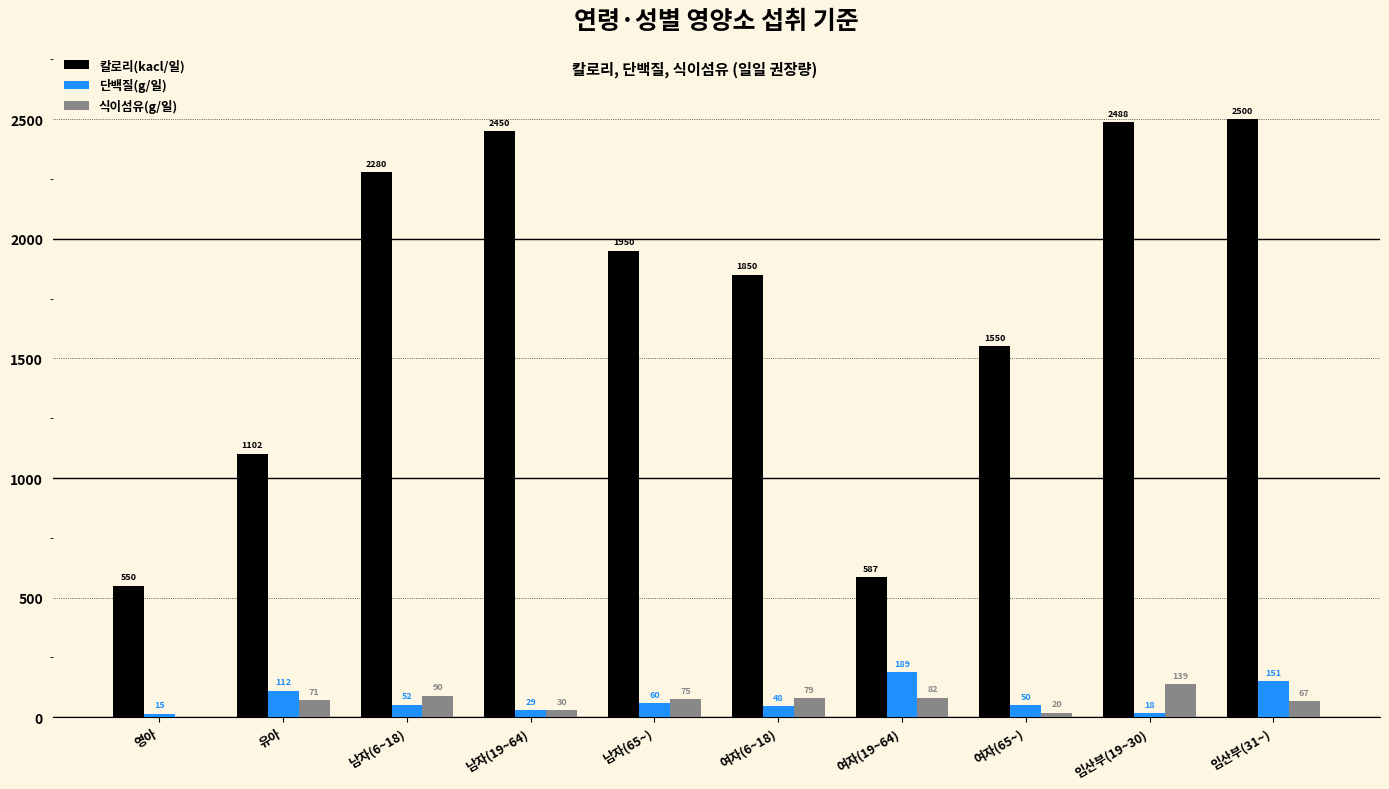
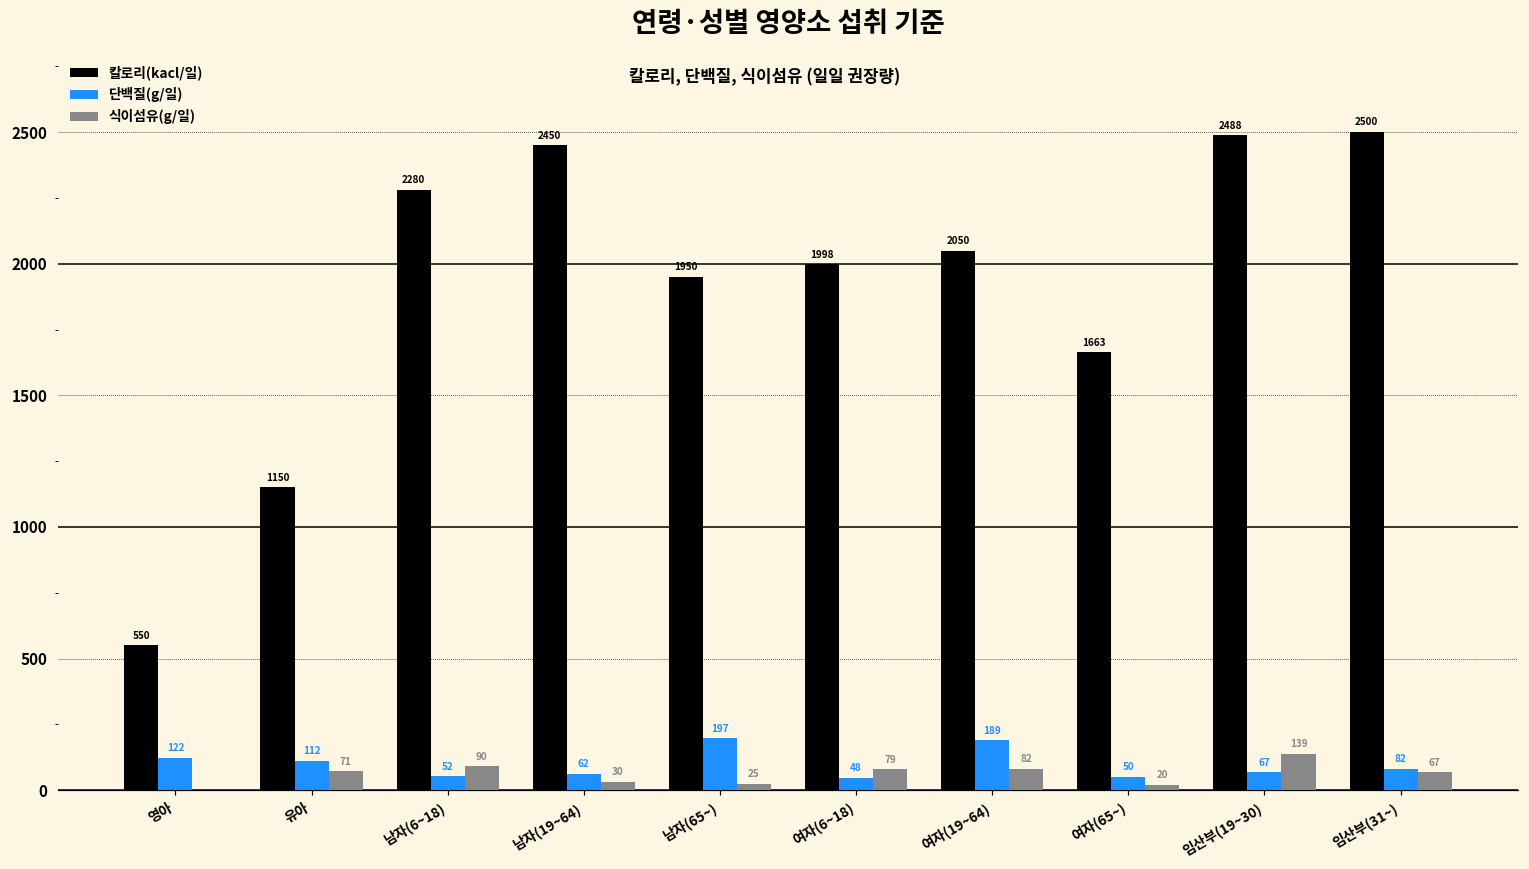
  {
    "칼로리(kacl/일)": {
      "영아": 550,
-     "유아": 1102,
+     "유아": 1150,
      "남자(6~18)": 2280,
      "남자(19~64)": 2450,
      "남자(65~)": 1950,
-     "여자(6~18)": 1850,
-     "여자(19~64)": 587,
-     "여자(65~)": 1550,
+     "여자(6~18)": 1998,
+     "여자(19~64)": 2050,
+     "여자(65~)": 1663,
      "임산부(19~30)": 2488,
      "임산부(31~)": 2500
    },
    "단백질(g/일)": {
-     "영아": 15,
+     "영아": 122,
      "유아": 112,
      "남자(6~18)": 52,
-     "남자(19~64)": 29,
-     "남자(65~)": 60,
+     "남자(19~64)": 62,
+     "남자(65~)": 197,
      "여자(6~18)": 48,
      "여자(19~64)": 189,
      "여자(65~)": 50,
-     "임산부(19~30)": 18,
-     "임산부(31~)": 151
+     "임산부(19~30)": 67,
+     "임산부(31~)": 82
    },
    "식이섬유(g/일)": {
      "유아": 71,
      "남자(6~18)": 90,
      "남자(19~64)": 30,
-     "남자(65~)": 75,
+     "남자(65~)": 25,
      "여자(6~18)": 79,
      "여자(19~64)": 82,
      "여자(65~)": 20,
      "임산부(19~30)": 139,
      "임산부(31~)": 67
    }
  }
